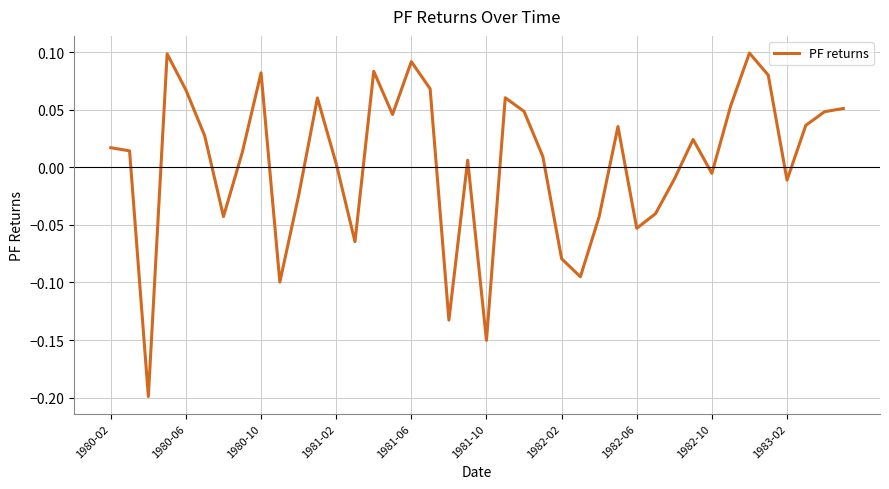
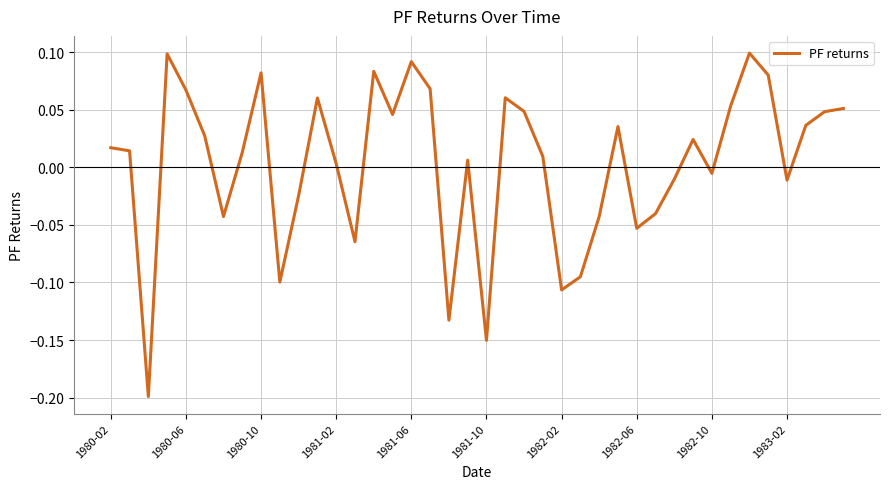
  {
    "1980-02": 0.017,
    "1980-06": 0.067,
    "1980-10": 0.082,
    "1981-02": 0.003,
    "1981-06": 0.092,
    "1981-10": -0.150,
-   "1982-02": -0.079,
+   "1982-02": -0.106,
    "1982-06": -0.053,
    "1982-10": -0.005,
    "1983-02": -0.011
  }
